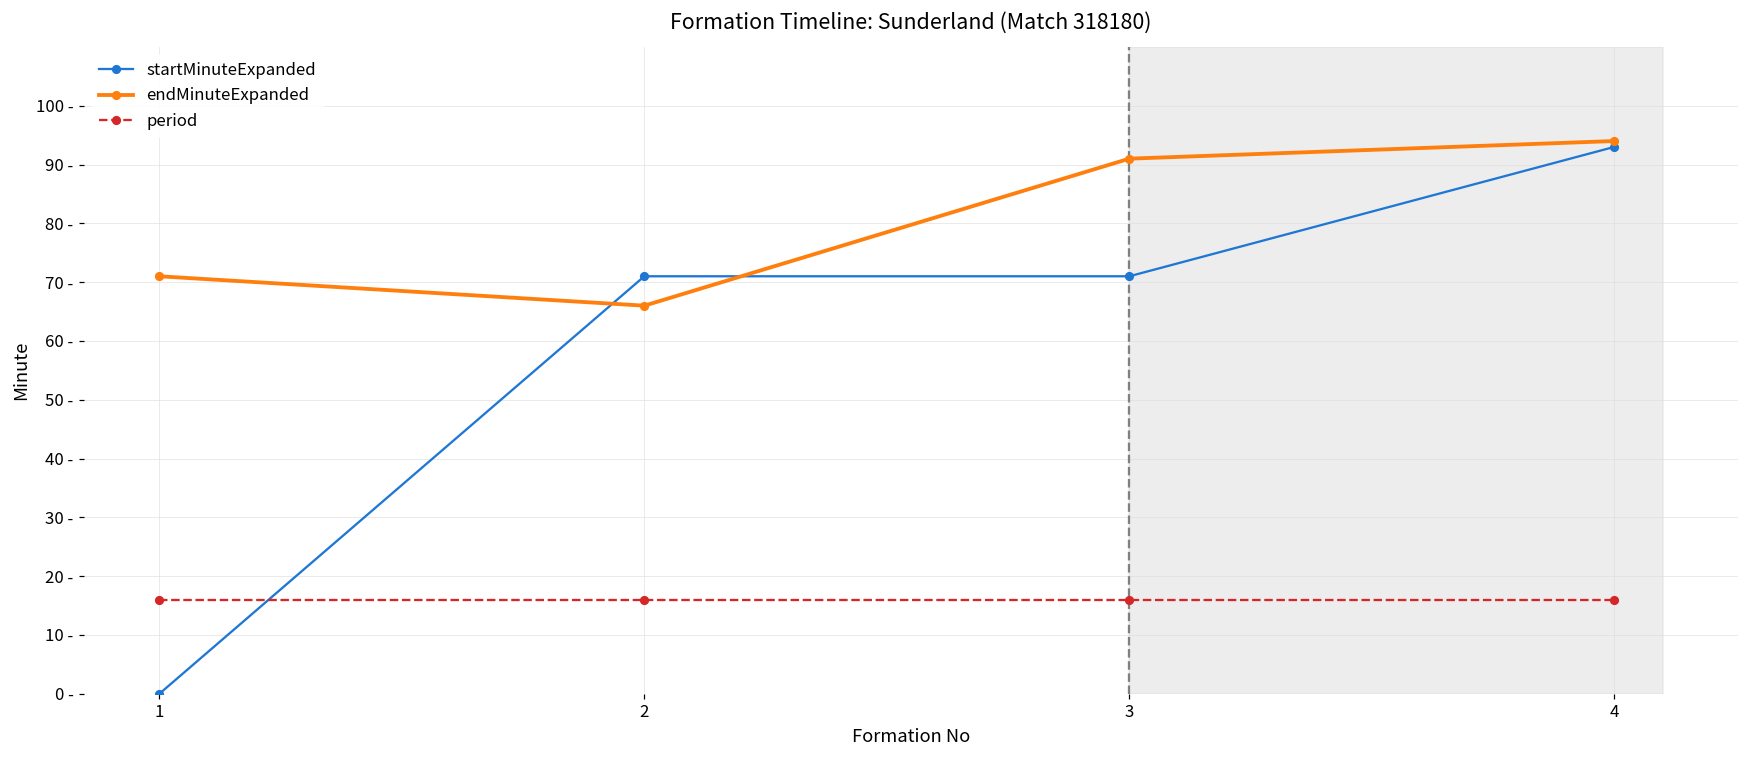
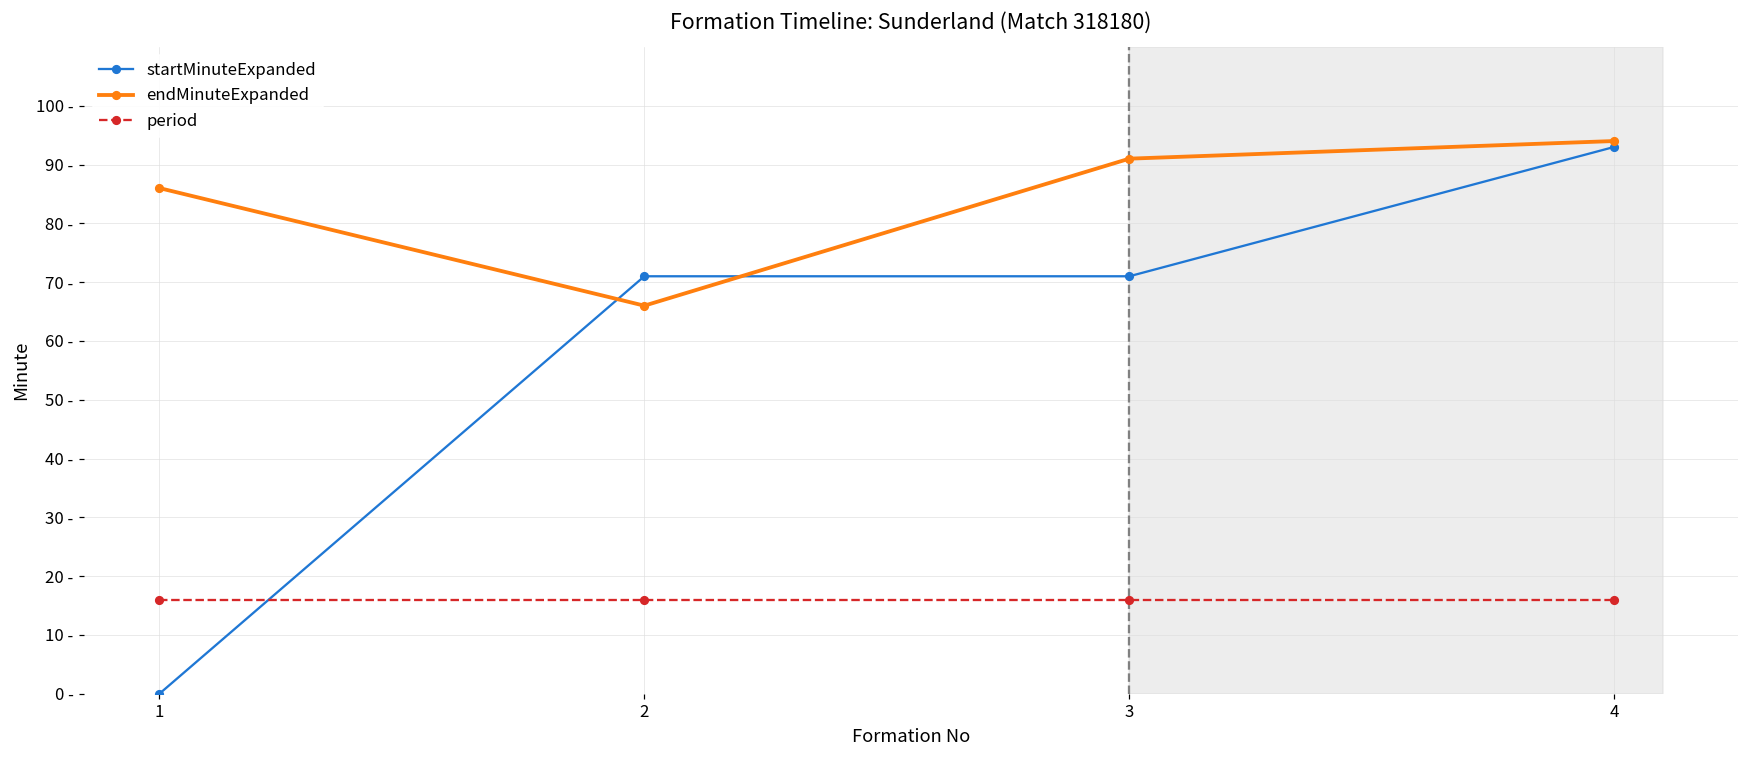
  {
    "startMinuteExpanded": {
      "1": "0 -",
      "2": "71 -",
      "3": "71 -",
      "4": "93 -"
    },
    "endMinuteExpanded": {
-     "1": "71 -",
+     "1": "86 -",
      "2": "66 -",
      "3": "91 -",
      "4": "94 -"
    },
    "period": {
      "1": "16 -",
      "2": "16 -",
      "3": "16 -",
      "4": "16 -"
    }
  }
